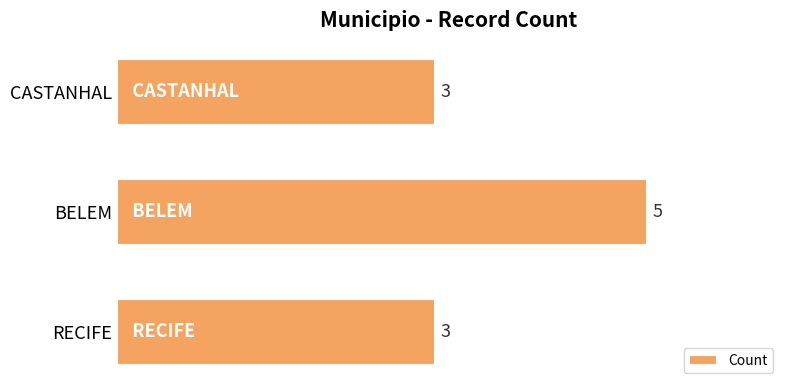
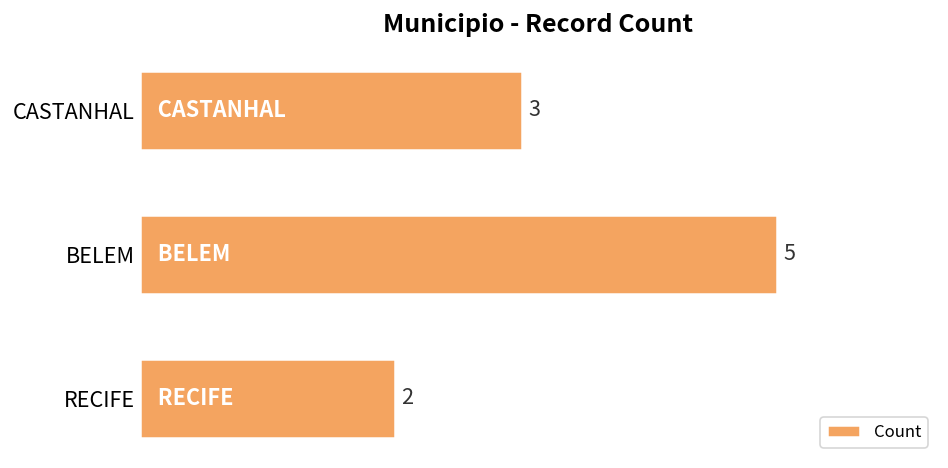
  {
    "CASTANHAL": 3,
    "BELEM": 5,
-   "RECIFE": 3
+   "RECIFE": 2
  }
